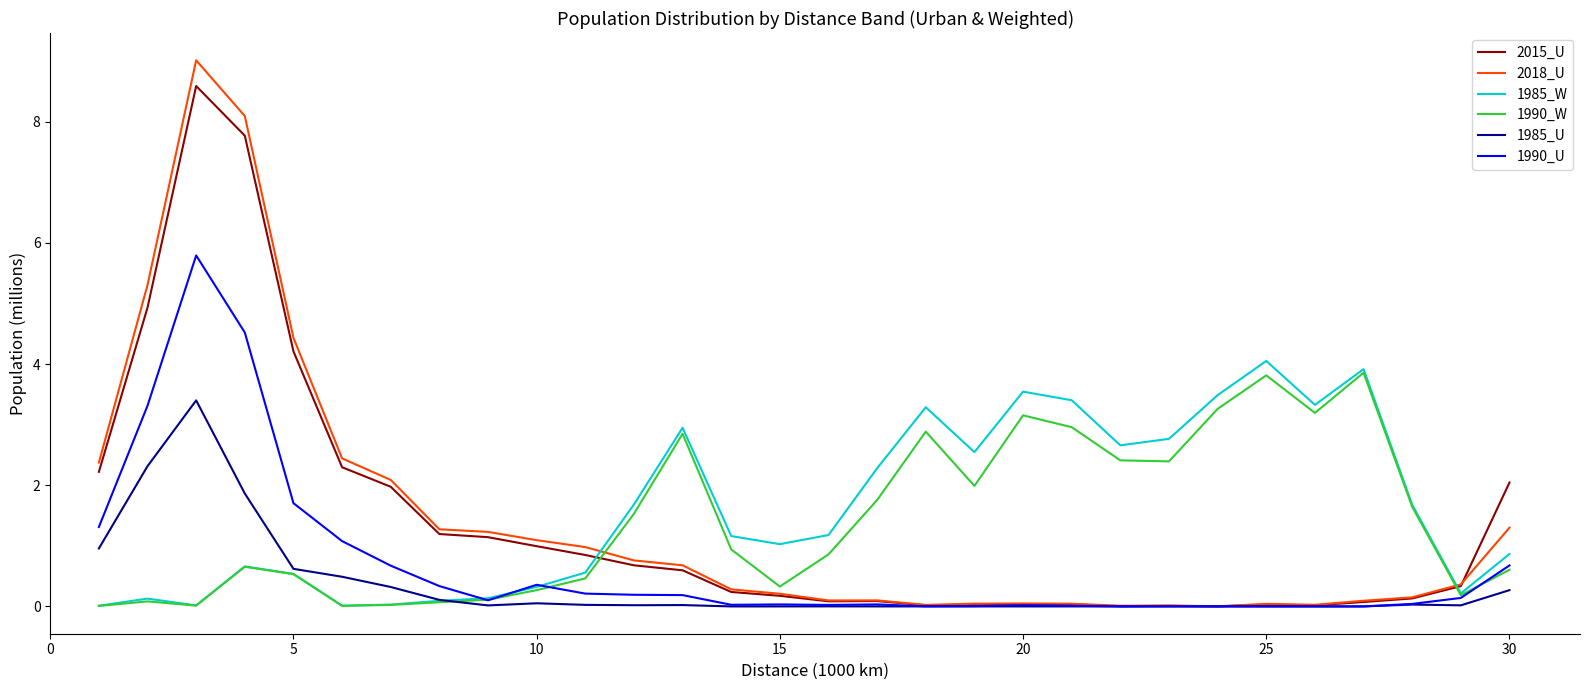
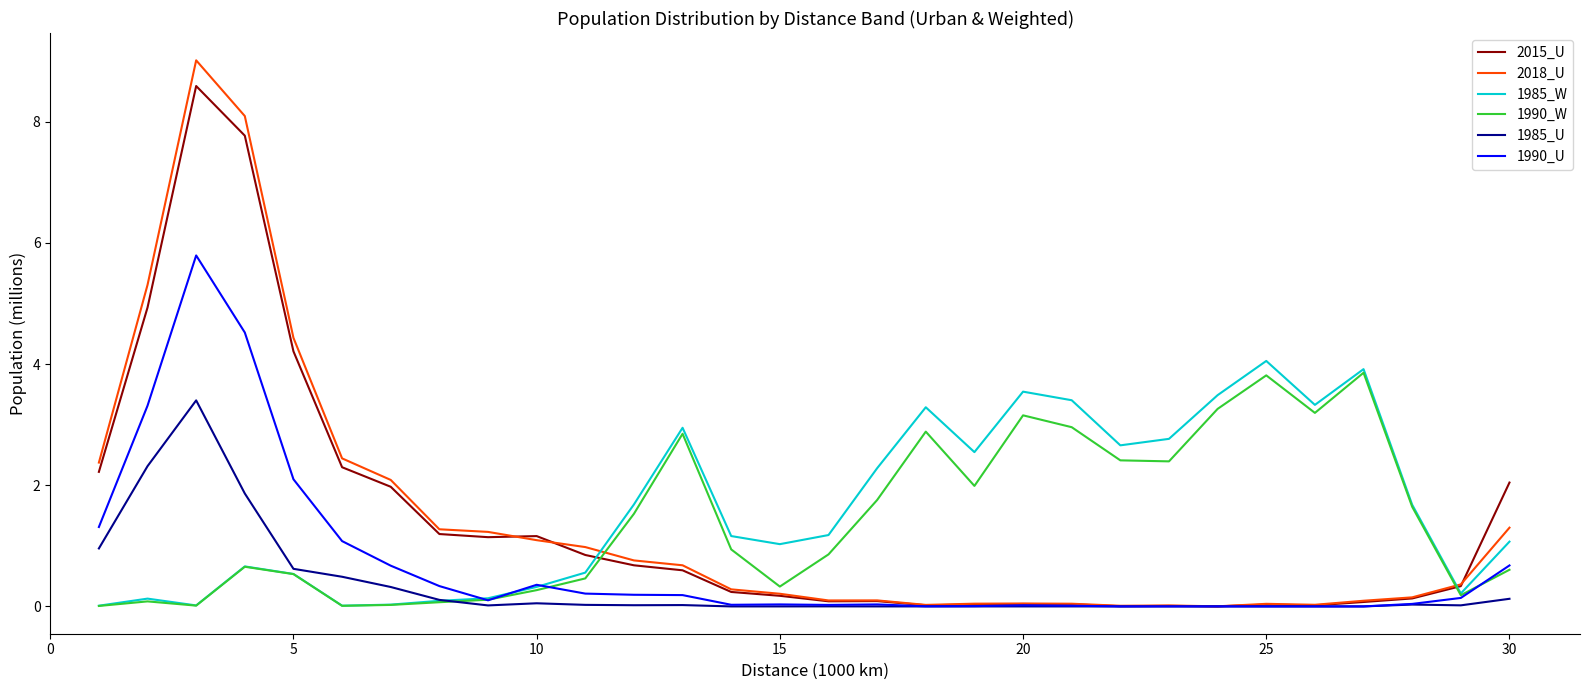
  {
    "2015_U": {
      "5": 4.2,
-     "10": 1.0,
+     "10": 1.2,
      "30": 2.0
    },
    "2018_U": {
      "5": 4.4,
      "10": 1.1,
      "30": 1.3
    },
    "1985_W": {
      "15": 1.0,
      "20": 3.5,
      "25": 4.1,
-     "30": 0.9
+     "30": 1.1
    },
    "1990_W": {
      "10": 0.3,
      "15": 0.3,
      "20": 3.2,
      "25": 3.8,
      "30": 0.6
    },
    "1985_U": {
      "5": 0.6,
      "10": 0.1,
-     "30": 0.3
+     "30": 0.1
    },
    "1990_U": {
-     "5": 1.7,
+     "5": 2.1,
      "30": 0.7
    }
  }
